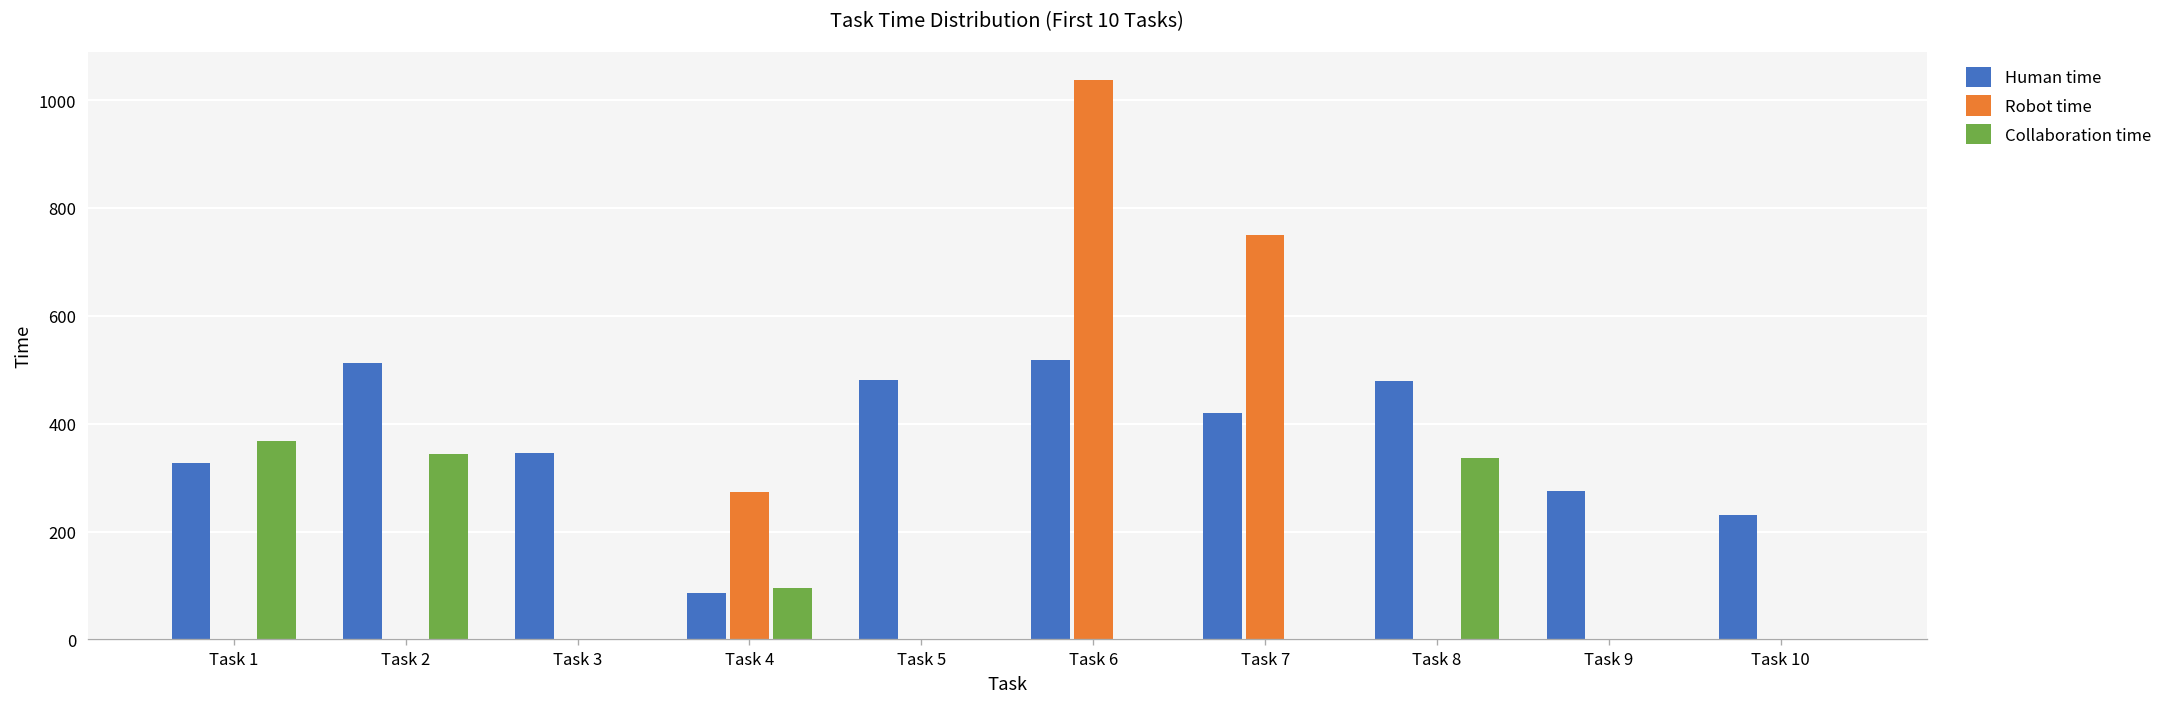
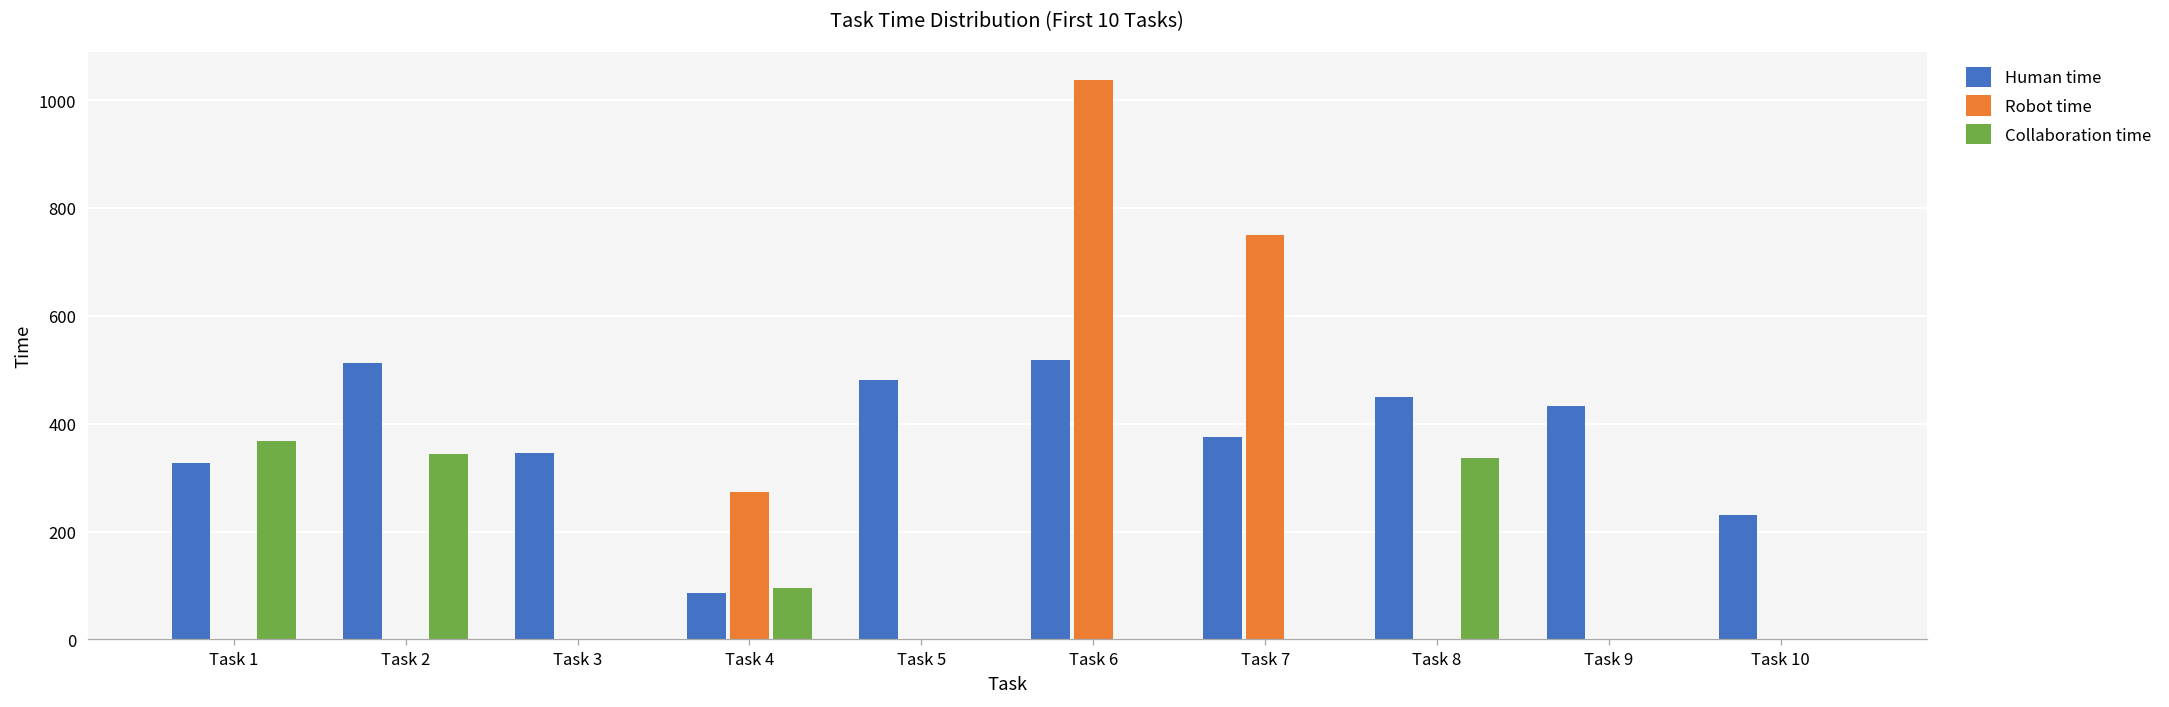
  {
    "Human time": {
      "Task 1": 330,
      "Task 2": 510,
      "Task 3": 350,
      "Task 4": 90,
      "Task 5": 480,
      "Task 6": 520,
-     "Task 7": 420,
-     "Task 8": 480,
-     "Task 9": 280,
+     "Task 7": 380,
+     "Task 8": 450,
+     "Task 9": 430,
      "Task 10": 230
    },
    "Robot time": {
      "Task 1": 0,
      "Task 2": 0,
      "Task 3": 0,
      "Task 4": 270,
      "Task 5": 0,
      "Task 6": 1040,
      "Task 7": 750,
      "Task 8": 0,
      "Task 9": 0,
      "Task 10": 0
    },
    "Collaboration time": {
      "Task 1": 370,
      "Task 2": 340,
      "Task 3": 0,
      "Task 4": 100,
      "Task 5": 0,
      "Task 6": 0,
      "Task 7": 0,
      "Task 8": 340,
      "Task 9": 0,
      "Task 10": 0
    }
  }
